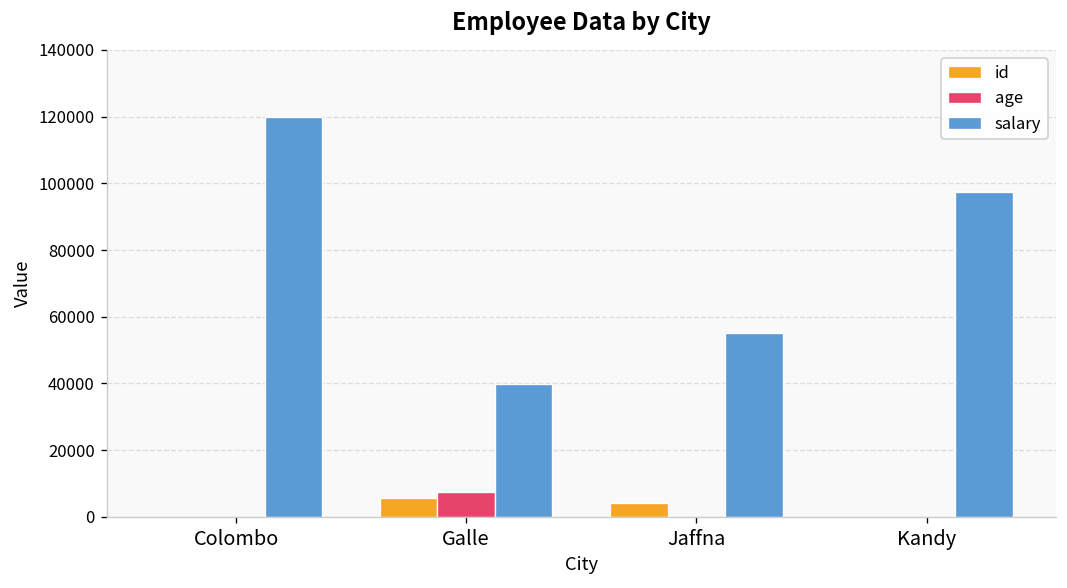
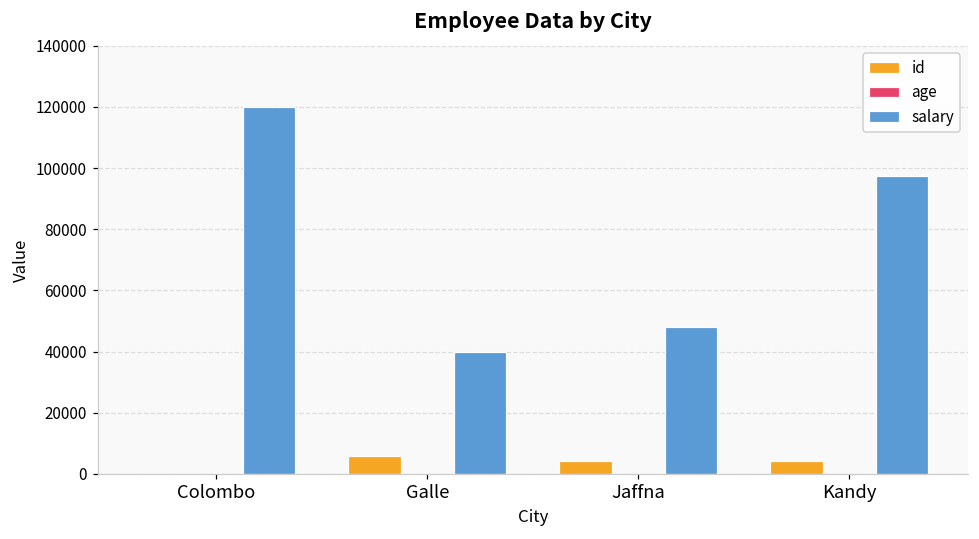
  {
    "id": {
      "Galle": 6000,
      "Jaffna": 4000,
-     "Kandy": 0
+     "Kandy": 4000
    },
    "age": {
-     "Galle": 7000
+     "Galle": 0
    },
    "salary": {
      "Colombo": 120000,
      "Galle": 40000,
-     "Jaffna": 55000,
+     "Jaffna": 48000,
      "Kandy": 98000
    }
  }
